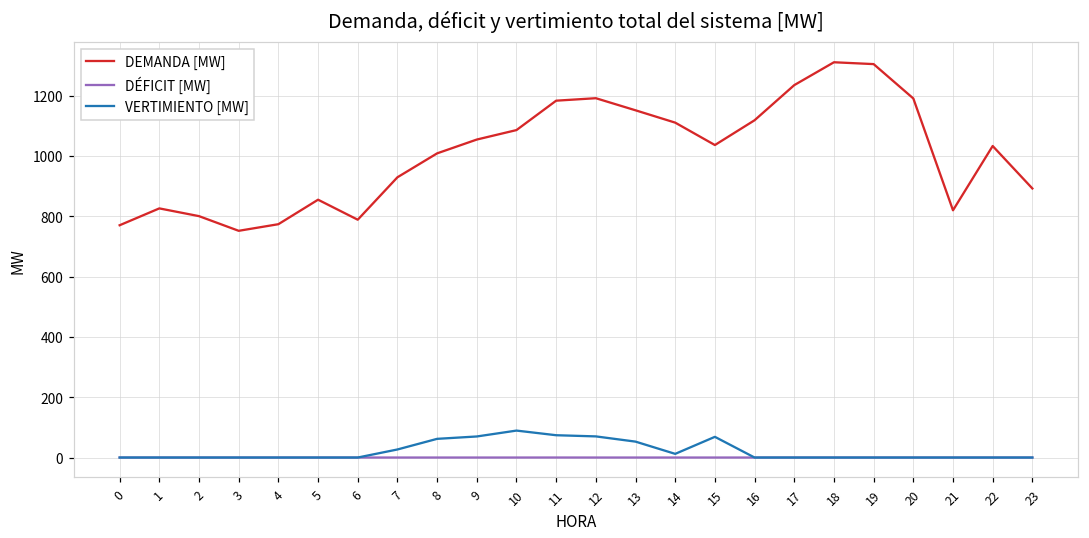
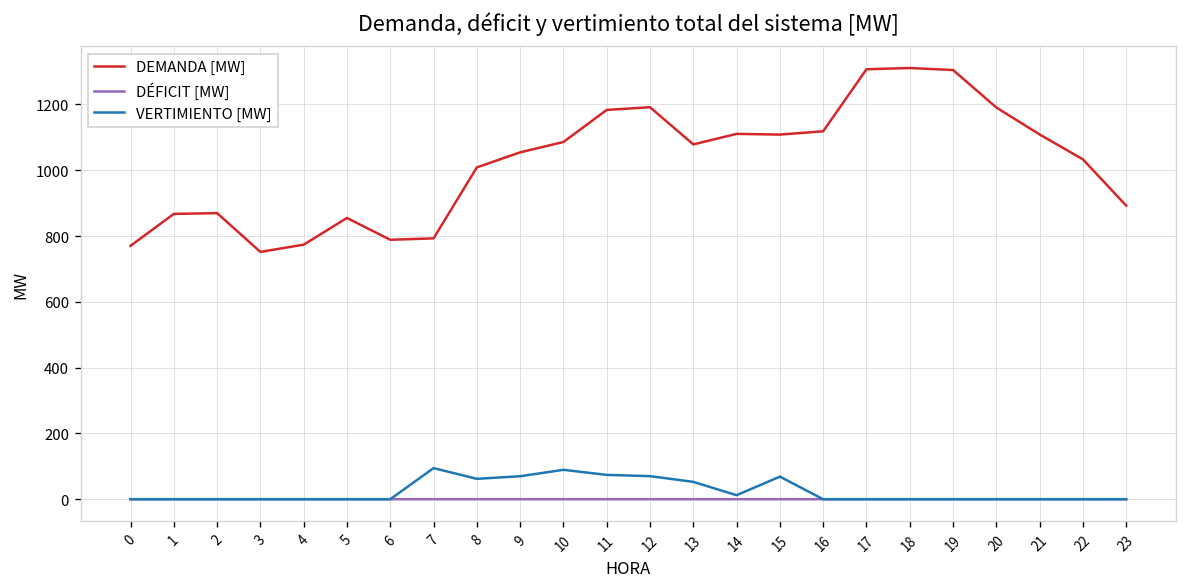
  {
    "DEMANDA [MW]": {
      "0": 770,
-     "1": 830,
-     "2": 800,
+     "1": 870,
+     "2": 870,
      "3": 750,
      "4": 770,
      "5": 860,
      "6": 790,
-     "7": 930,
+     "7": 790,
      "8": 1010,
      "9": 1050,
      "10": 1090,
      "11": 1180,
      "12": 1190,
-     "13": 1150,
+     "13": 1080,
      "14": 1110,
-     "15": 1040,
+     "15": 1110,
      "16": 1120,
-     "17": 1240,
+     "17": 1310,
      "18": 1310,
      "19": 1300,
      "20": 1190,
-     "21": 820,
+     "21": 1110,
      "22": 1030,
      "23": 890
    },
    "DÉFICIT [MW]": {
      "7": 0,
      "8": 0,
      "9": 0,
      "10": 0,
      "11": 0,
      "12": 0,
      "13": 0,
      "14": 0,
      "15": 0
    },
    "VERTIMIENTO [MW]": {
-     "7": 30,
+     "7": 90,
      "8": 60,
      "9": 70,
      "10": 90,
      "11": 70,
      "12": 70,
      "13": 50,
      "14": 10,
      "15": 70
    }
  }
